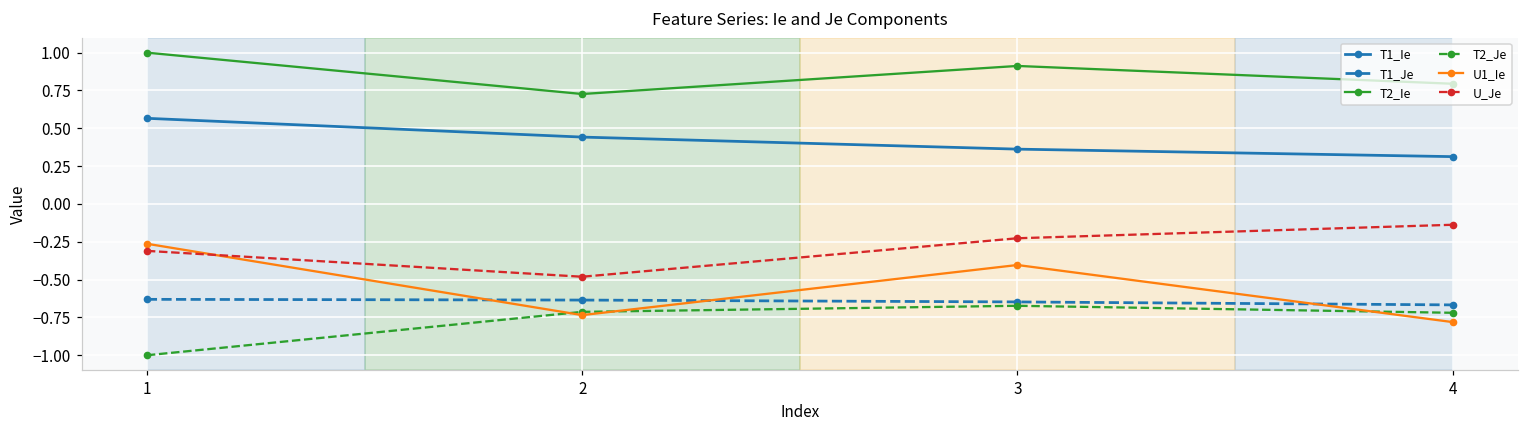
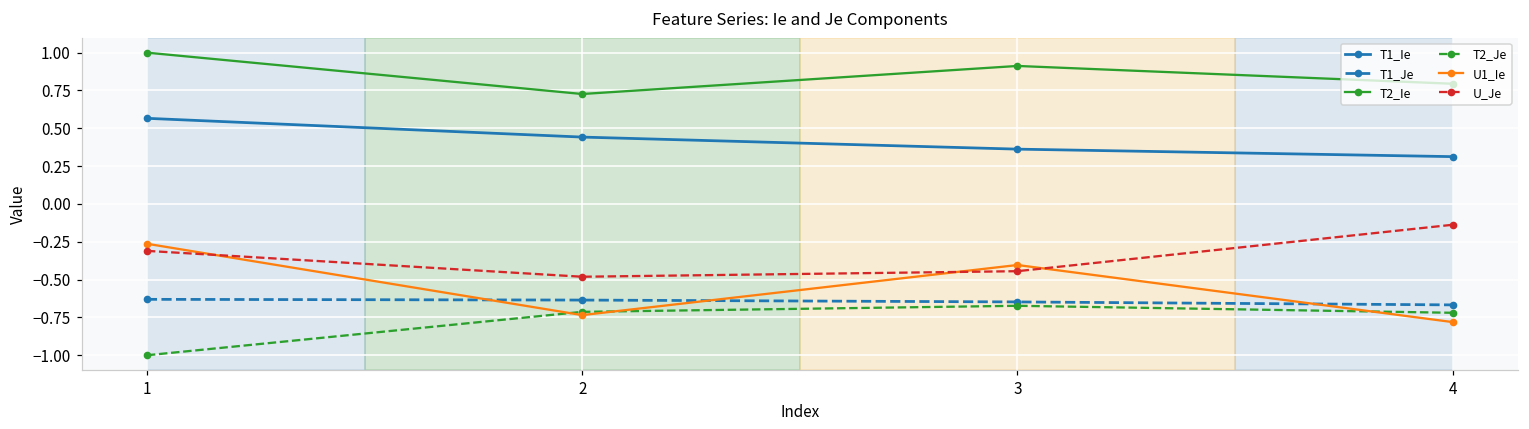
  {
    "U1_Ie": {
      "1": -0.26,
      "2": -0.73,
      "3": -0.40,
      "4": -0.78
    },
    "U_Je": {
      "1": -0.31,
      "2": -0.48,
-     "3": -0.23,
+     "3": -0.44,
      "4": -0.14
    }
  }
